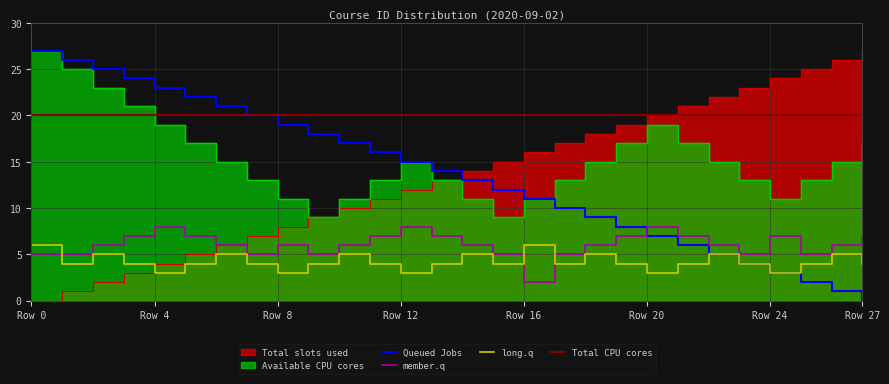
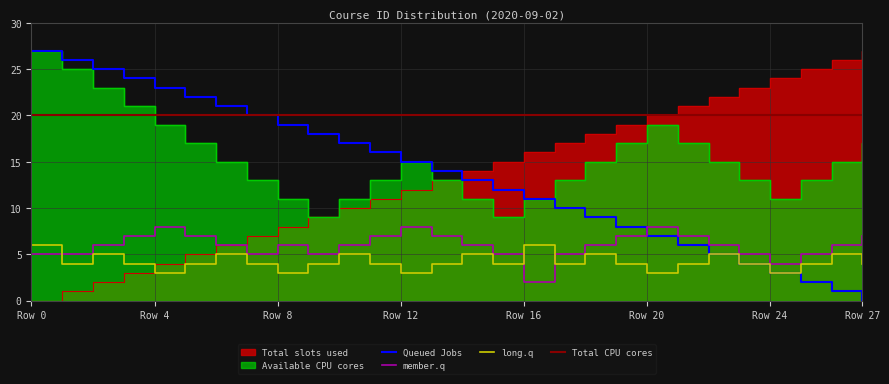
  {
    "Queued Jobs": {
      "Row 4": 23,
      "Row 8": 19,
      "Row 20": 7,
      "Row 27": 0
    },
    "member.q": {
      "Row 0": 5,
      "Row 4": 8,
      "Row 8": 6,
      "Row 12": 8,
      "Row 16": 2,
      "Row 20": 8,
-     "Row 24": 7,
+     "Row 24": 4,
      "Row 27": 7
    },
    "long.q": {
      "Row 0": 6,
      "Row 8": 3,
      "Row 12": 3,
      "Row 16": 6,
      "Row 20": 3,
      "Row 27": 4
    }
  }
